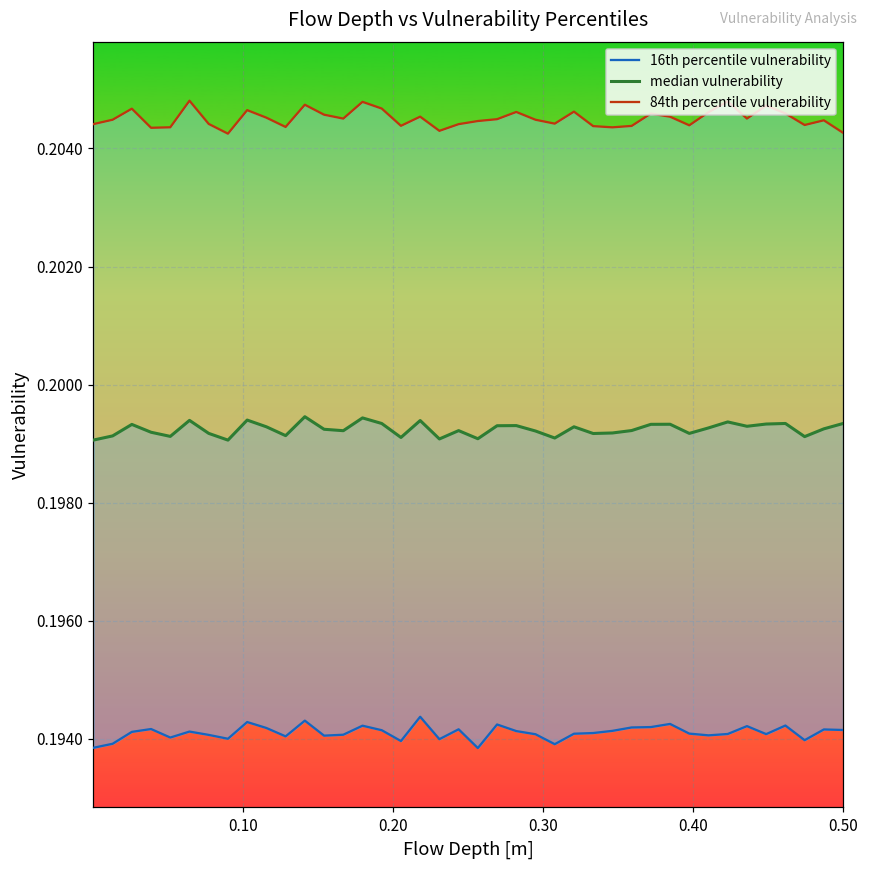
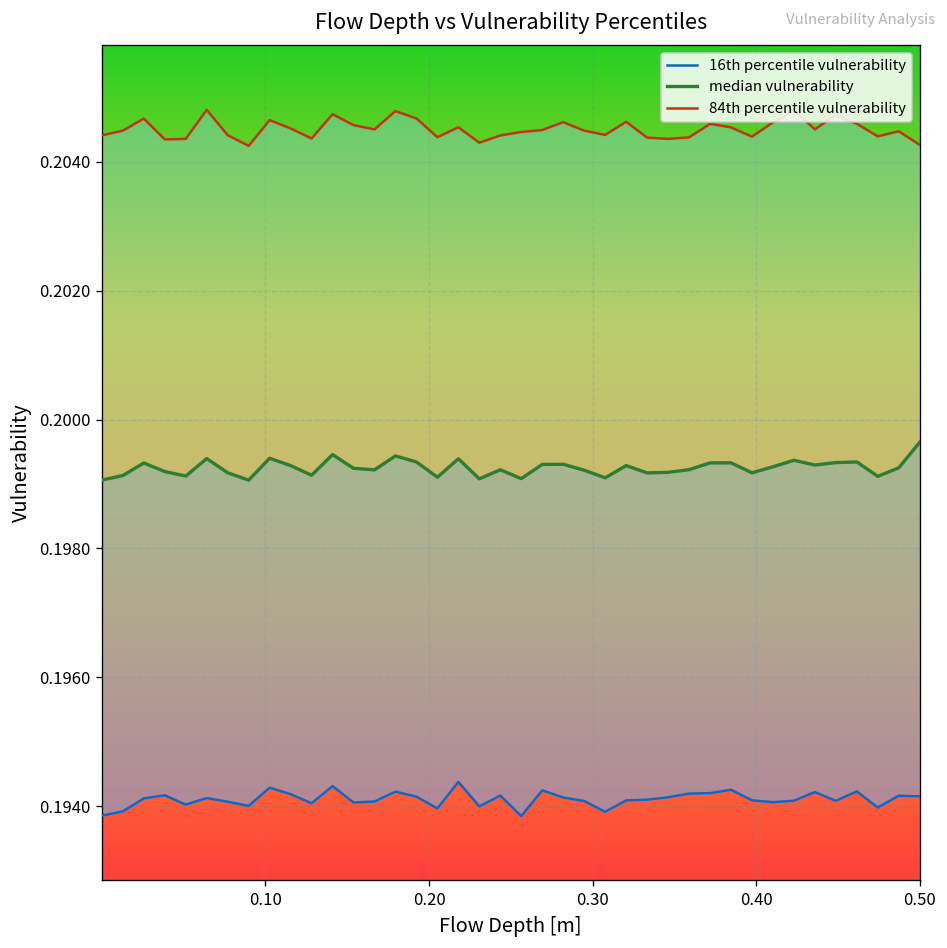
  {
    "16th percentile vulnerability": {
      "0.50": 0.1942
    },
    "median vulnerability": {
-     "0.50": 0.1993
+     "0.50": 0.1996
    },
    "84th percentile vulnerability": {
      "0.50": 0.2043
    }
  }
